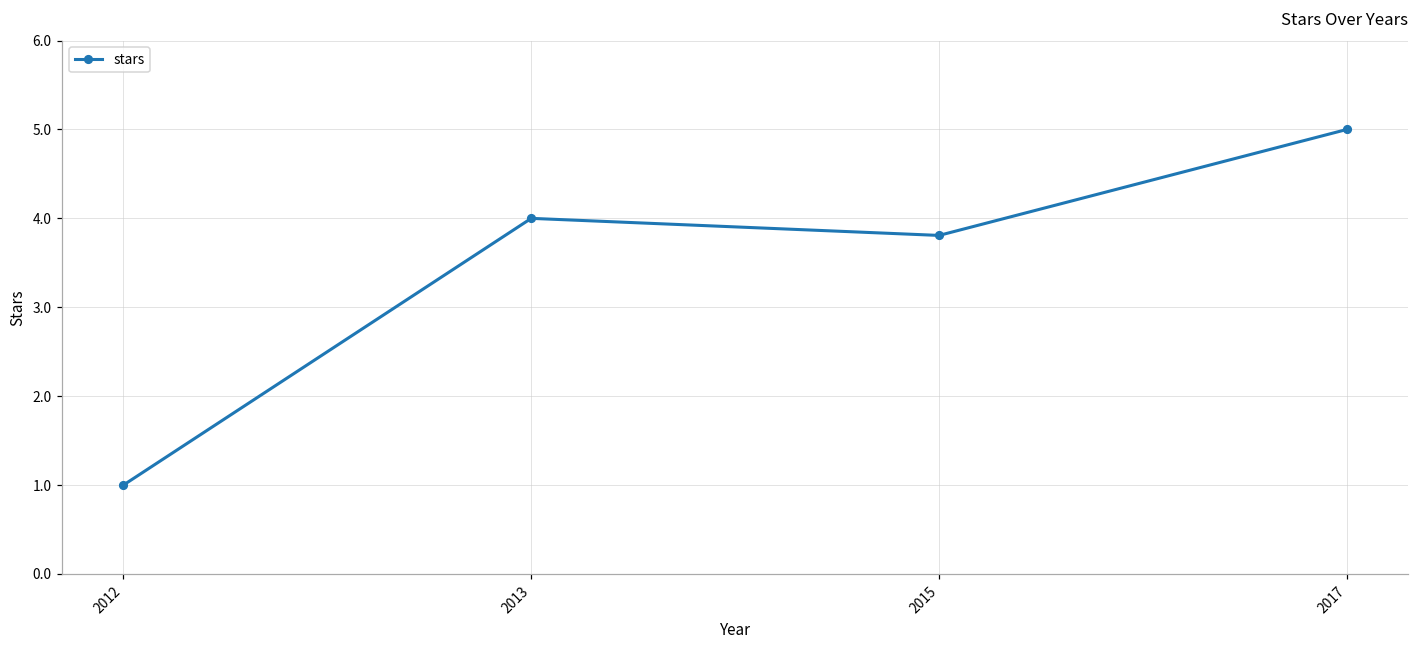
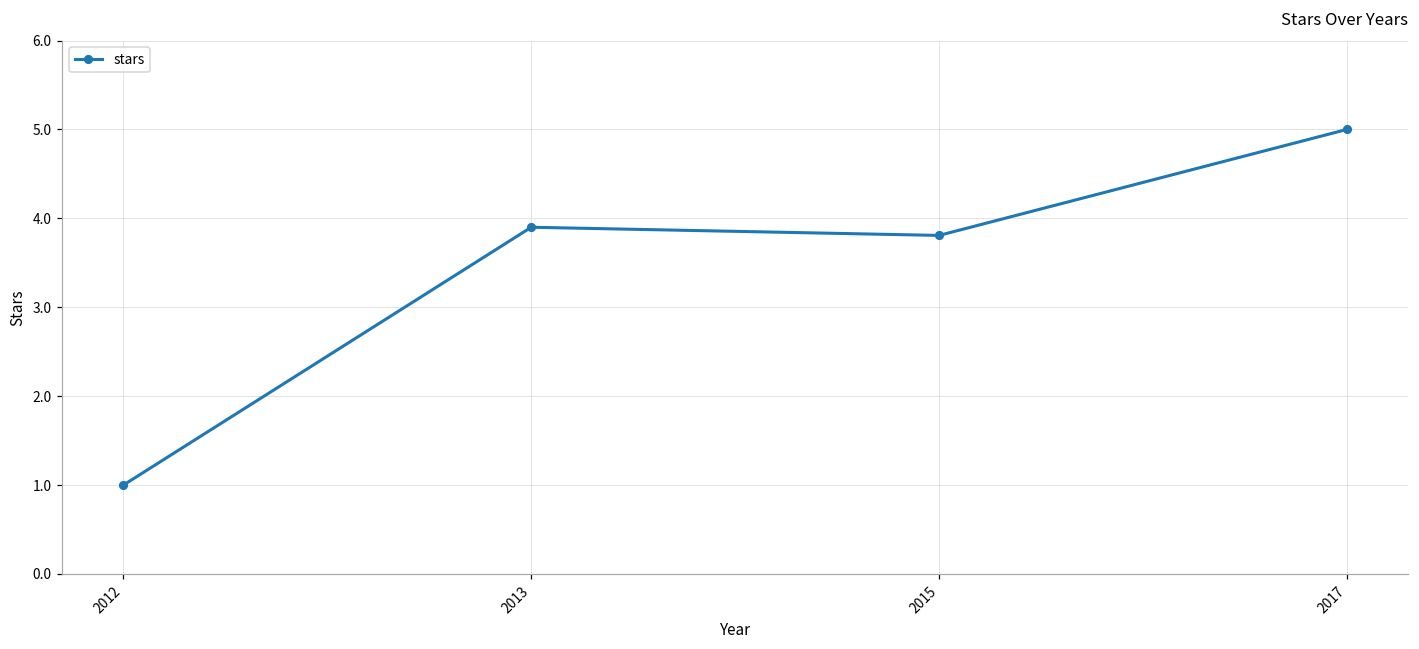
  {
    "2012": 1.0,
-   "2013": 4.0,
+   "2013": 3.9,
    "2015": 3.8,
    "2017": 5.0
  }
